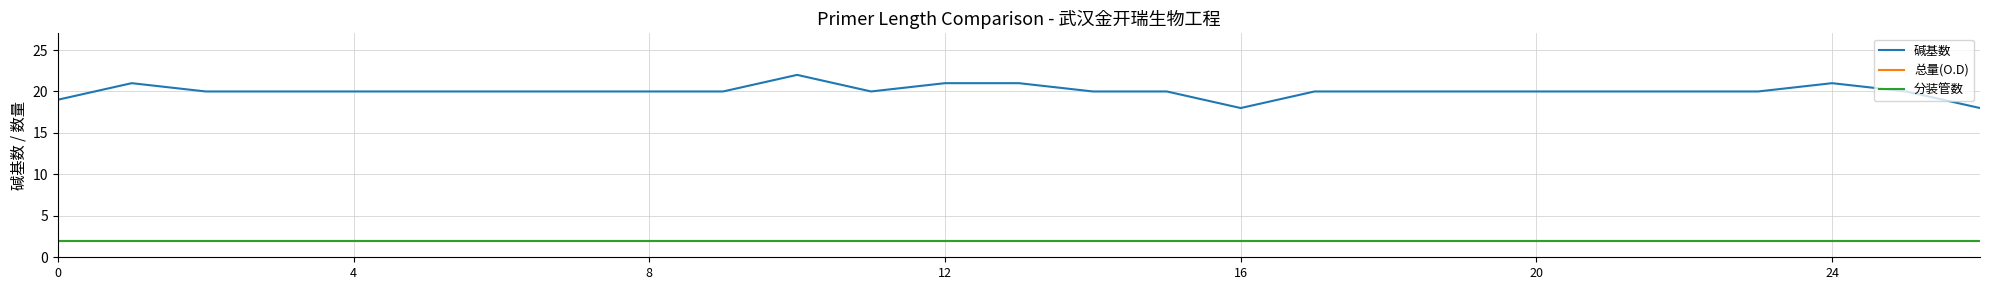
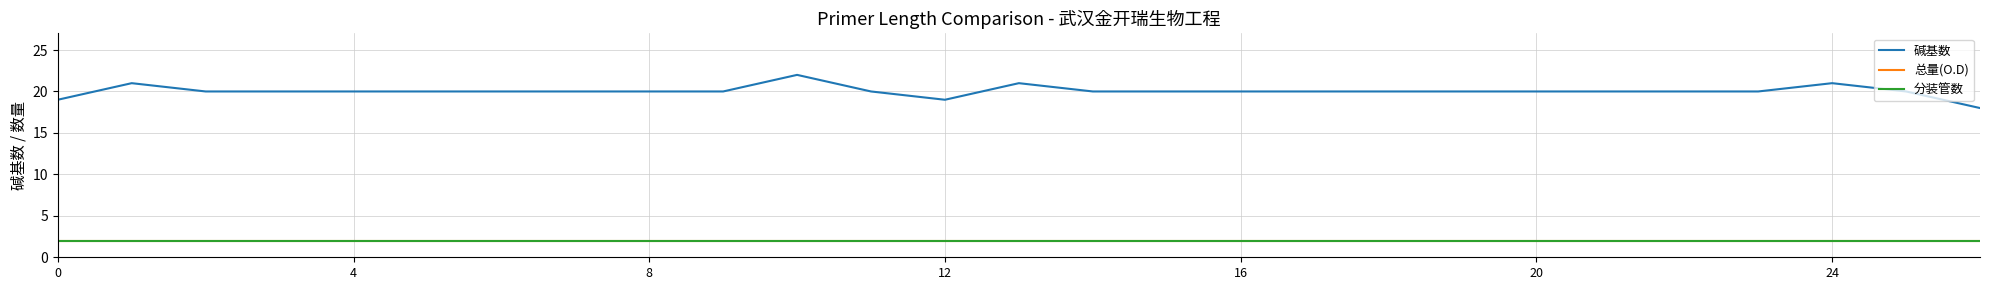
  {
    "碱基数": {
      "0": 19,
      "4": 20,
      "8": 20,
-     "12": 21,
-     "16": 18,
+     "12": 19,
+     "16": 20,
      "20": 20,
      "24": 21
    },
    "分装管数": {
      "0": 2,
      "4": 2,
      "8": 2,
      "12": 2,
      "16": 2,
      "20": 2,
      "24": 2
    }
  }
